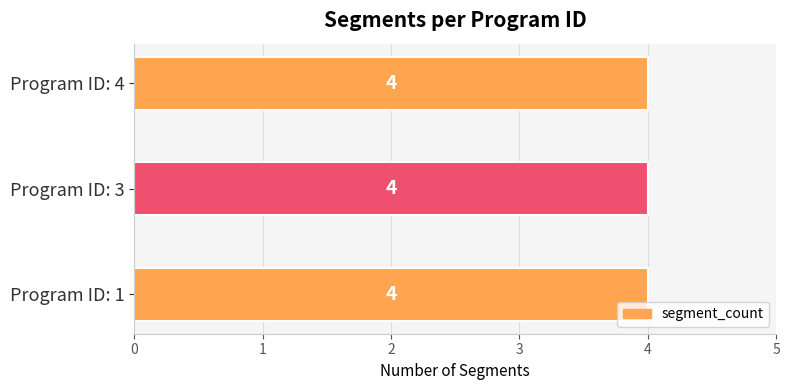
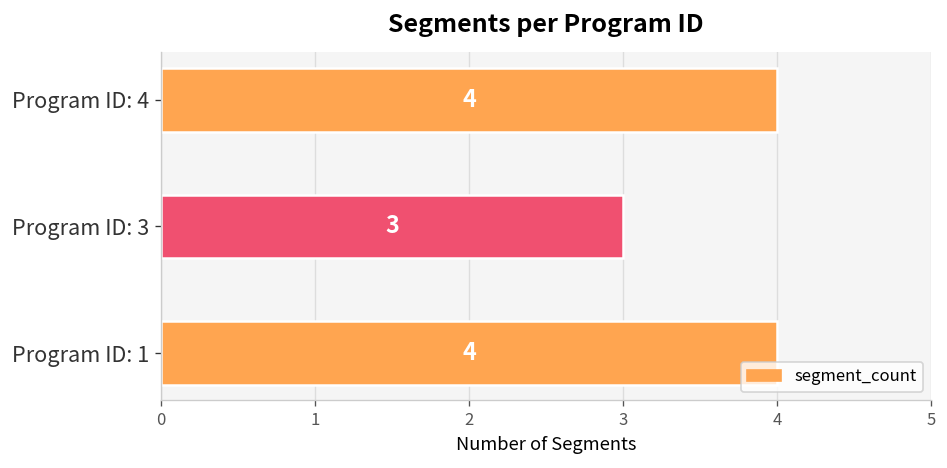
  {
    "Program ID: 4": 4,
-   "Program ID: 3": 4,
+   "Program ID: 3": 3,
    "Program ID: 1": 4
  }
